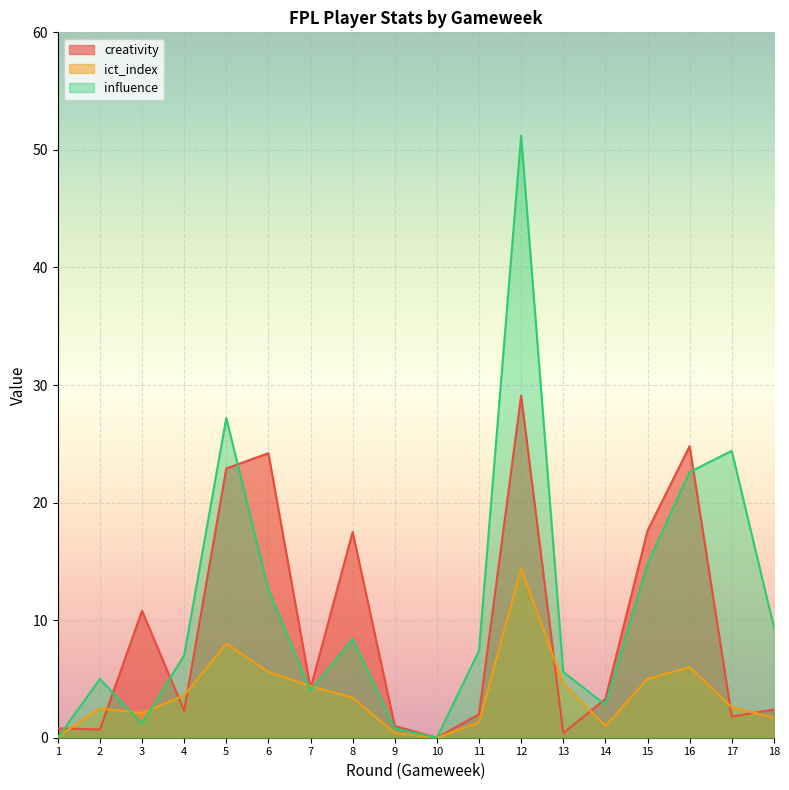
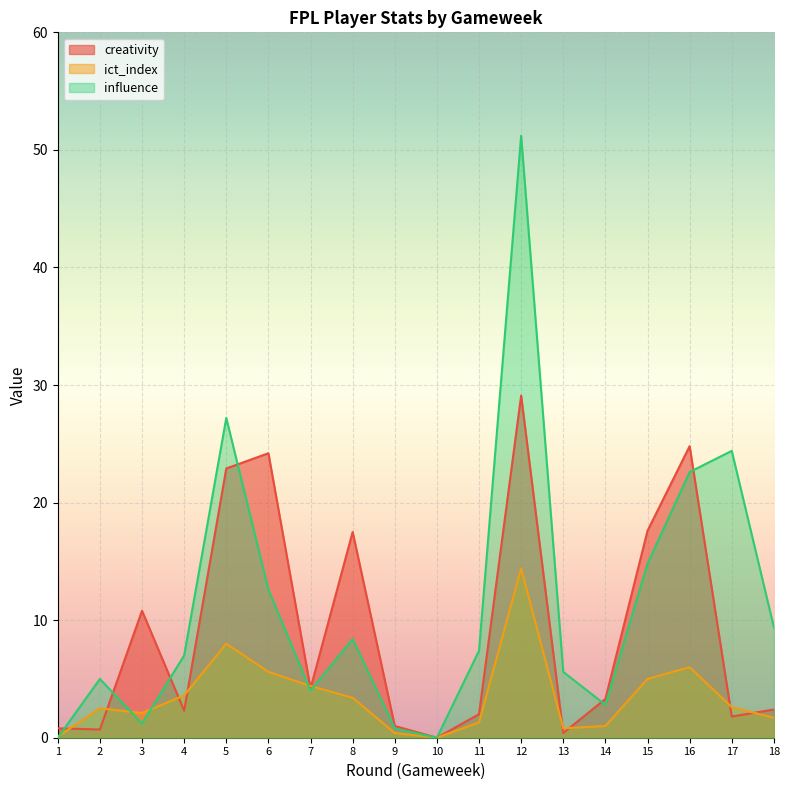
  {
    "creativity": {
      "1": 0.8,
      "2": 0.7,
      "3": 10.8,
      "4": 2.3,
      "5": 22.9,
      "6": 24.2,
      "8": 17.5,
      "11": 2.0,
      "12": 29.1,
      "13": 0.4,
      "14": 3.3,
      "15": 17.6,
      "16": 24.8,
      "17": 1.8,
      "18": 2.4
    },
    "ict_index": {
      "2": 2.5,
      "3": 2.1,
      "4": 3.6,
      "5": 8.0,
      "6": 5.6,
      "8": 3.4,
      "9": 0.4,
      "11": 1.3,
      "12": 14.4,
-     "13": 4.6,
+     "13": 0.8,
      "14": 1.0,
      "15": 5.0,
      "16": 6.0,
      "17": 2.6,
      "18": 1.7
    },
    "influence": {
      "2": 5.0,
      "3": 1.2,
      "4": 7.0,
      "5": 27.2,
      "6": 12.6,
      "8": 8.4,
      "11": 7.4,
      "12": 51.2,
      "13": 5.6,
      "14": 2.8,
      "15": 14.8,
      "16": 22.6,
      "17": 24.4,
      "18": 9.4
    }
  }
